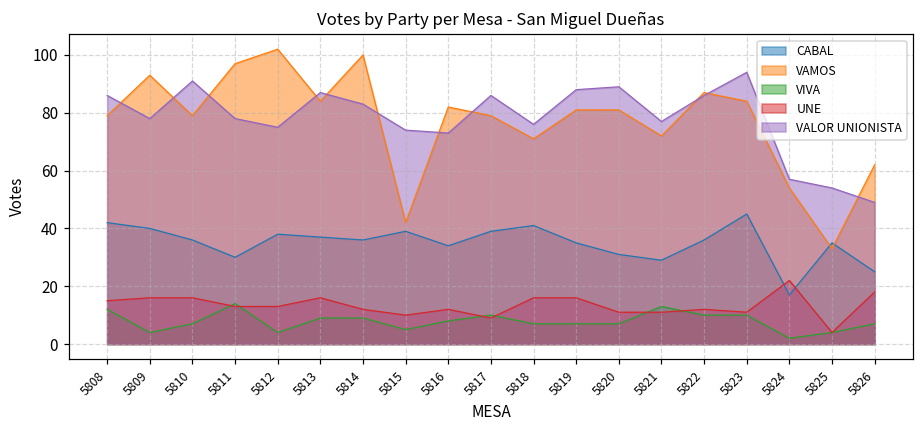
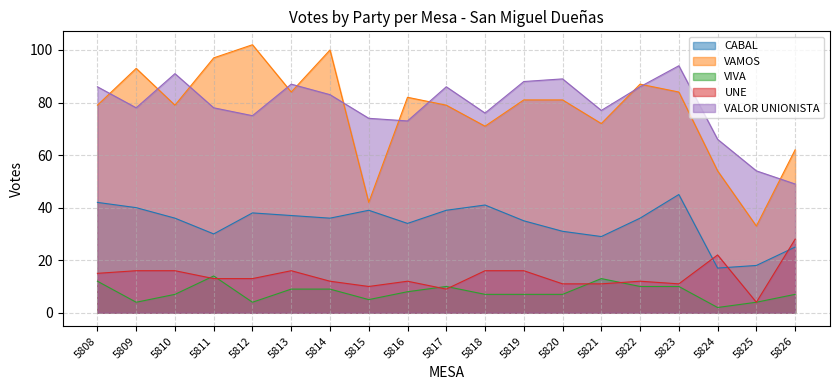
  {
    "CABAL": {
      "5808": 42,
      "5809": 40,
      "5810": 36,
      "5811": 30,
      "5812": 38,
      "5813": 37,
      "5814": 36,
      "5815": 39,
      "5816": 34,
      "5817": 39,
      "5818": 41,
      "5819": 35,
      "5820": 31,
      "5821": 29,
      "5822": 36,
      "5823": 45,
      "5824": 17,
-     "5825": 35,
+     "5825": 18,
      "5826": 25
    },
    "VAMOS": {
      "5808": 79,
      "5809": 93,
      "5810": 79,
      "5811": 97,
      "5812": 102,
      "5813": 84,
      "5814": 100,
      "5815": 42,
      "5816": 82,
      "5817": 79,
      "5818": 71,
      "5819": 81,
      "5820": 81,
      "5821": 72,
      "5822": 87,
      "5823": 84,
      "5824": 54,
      "5825": 33,
      "5826": 62
    },
    "VIVA": {
      "5808": 12,
      "5809": 4,
      "5810": 7,
      "5811": 14,
      "5812": 4,
      "5813": 9,
      "5814": 9,
      "5815": 5,
      "5816": 8,
      "5817": 10,
      "5818": 7,
      "5819": 7,
      "5820": 7,
      "5821": 13,
      "5822": 10,
      "5823": 10,
      "5824": 2,
      "5826": 7
    },
    "UNE": {
      "5808": 15,
      "5809": 16,
      "5810": 16,
      "5811": 13,
      "5812": 13,
      "5813": 16,
      "5814": 12,
      "5815": 10,
      "5816": 12,
      "5817": 9,
      "5818": 16,
      "5819": 16,
      "5820": 11,
      "5821": 11,
      "5822": 12,
      "5823": 11,
      "5824": 22,
-     "5826": 18
+     "5826": 28
    },
    "VALOR UNIONISTA": {
      "5808": 86,
      "5809": 78,
      "5810": 91,
      "5811": 78,
      "5812": 75,
      "5813": 87,
      "5814": 83,
      "5815": 74,
      "5816": 73,
      "5817": 86,
      "5818": 76,
      "5819": 88,
      "5820": 89,
      "5821": 77,
      "5822": 86,
      "5823": 94,
-     "5824": 57,
+     "5824": 66,
      "5825": 54,
      "5826": 49
    }
  }
